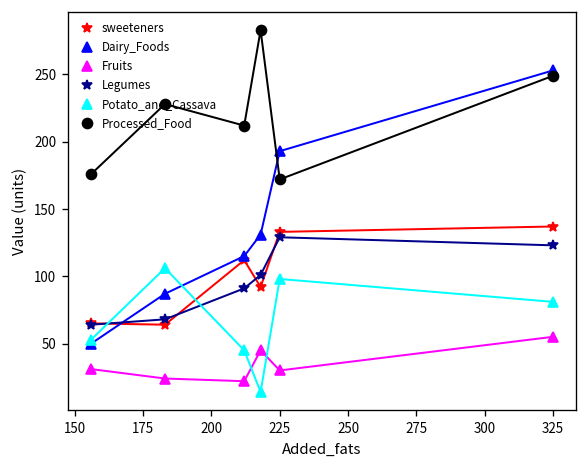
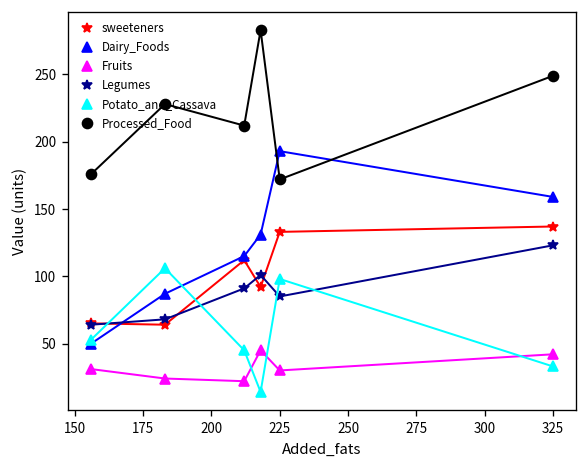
  {
    "sweeteners": {
      "225": 133,
      "325": 137
    },
    "Dairy_Foods": {
      "225": 193,
-     "325": 253
+     "325": 159
    },
    "Fruits": {
      "225": 30,
-     "325": 55
+     "325": 42
    },
    "Legumes": {
-     "225": 129,
+     "225": 85,
      "325": 123
    },
    "Potato_and_Cassava": {
      "225": 98,
-     "325": 81
+     "325": 33
    },
    "Processed_Food": {
      "225": 172,
      "325": 249
    }
  }
